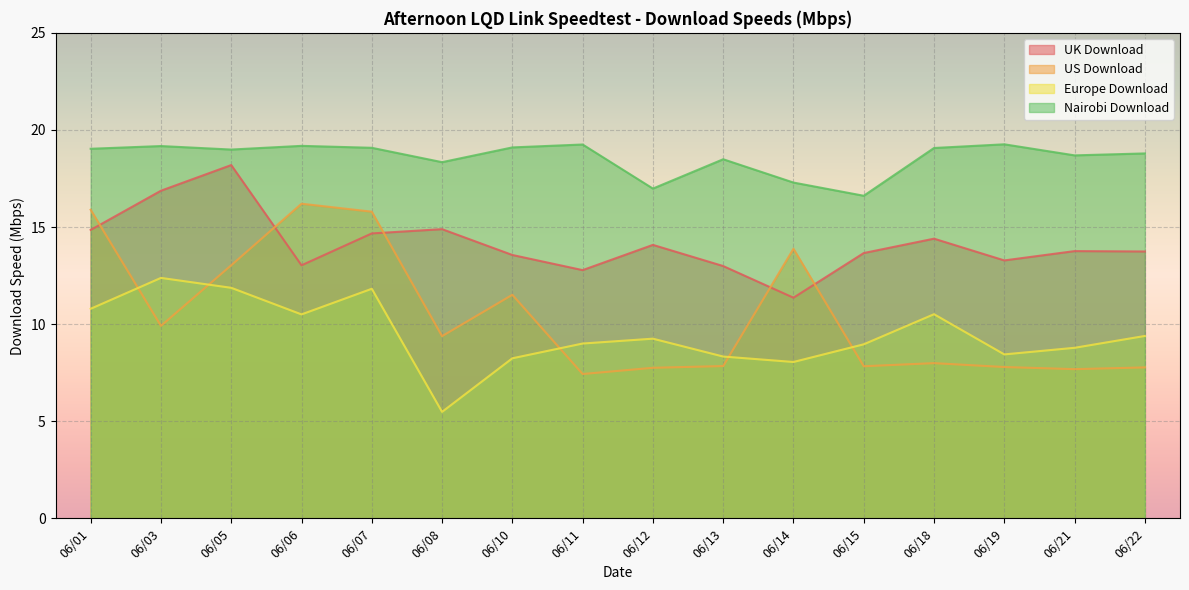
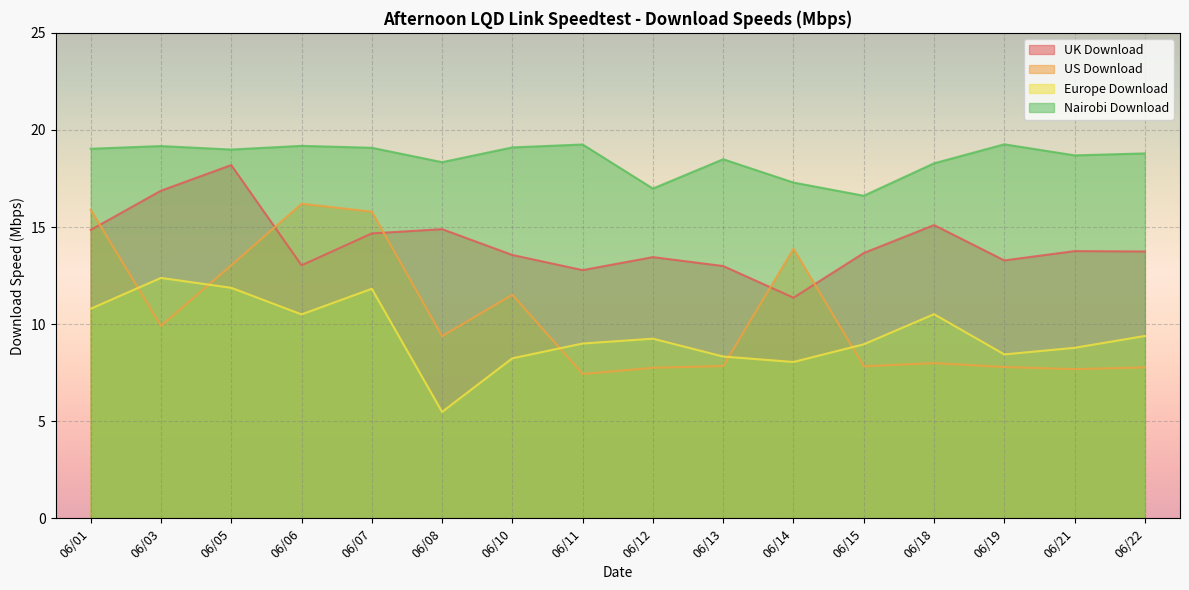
  {
    "UK Download": {
      "06/01": 14.9,
      "06/03": 16.9,
      "06/05": 18.2,
      "06/06": 13.0,
      "06/07": 14.7,
      "06/08": 14.9,
      "06/10": 13.6,
      "06/11": 12.8,
-     "06/12": 14.1,
+     "06/12": 13.5,
      "06/13": 13.0,
      "06/14": 11.4,
      "06/15": 13.7,
-     "06/18": 14.4,
+     "06/18": 15.1,
      "06/19": 13.3,
      "06/21": 13.8,
      "06/22": 13.7
    },
    "Nairobi Download": {
      "06/01": 19.0,
      "06/03": 19.2,
      "06/05": 19.0,
      "06/06": 19.2,
      "06/07": 19.1,
      "06/08": 18.3,
      "06/10": 19.1,
      "06/11": 19.3,
      "06/12": 17.0,
      "06/13": 18.5,
      "06/14": 17.3,
      "06/15": 16.6,
-     "06/18": 19.1,
+     "06/18": 18.3,
      "06/19": 19.3,
      "06/21": 18.7,
      "06/22": 18.8
    }
  }
